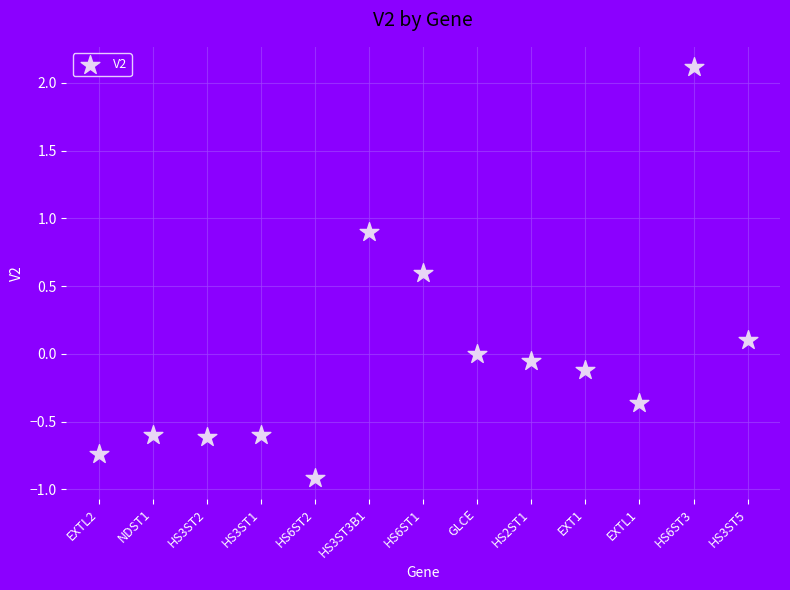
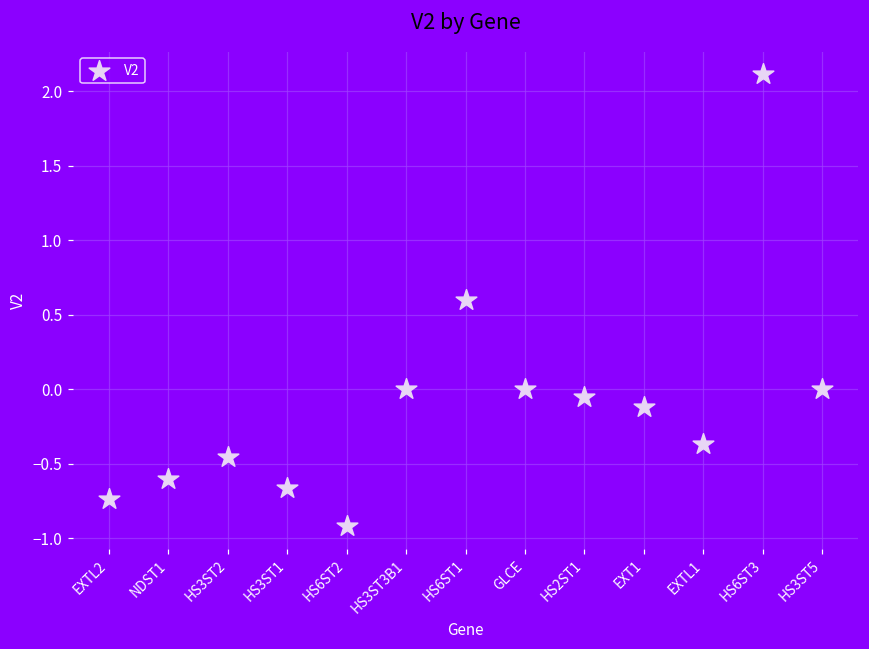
  {
-   "HS3ST2": -0.61,
-   "HS3ST1": -0.60,
-   "HS3ST3B1": 0.9,
-   "HS3ST5": 0.1
+   "HS3ST2": -0.45,
+   "HS3ST1": -0.66,
+   "HS3ST3B1": 0.0,
+   "HS3ST5": 0.0
  }
